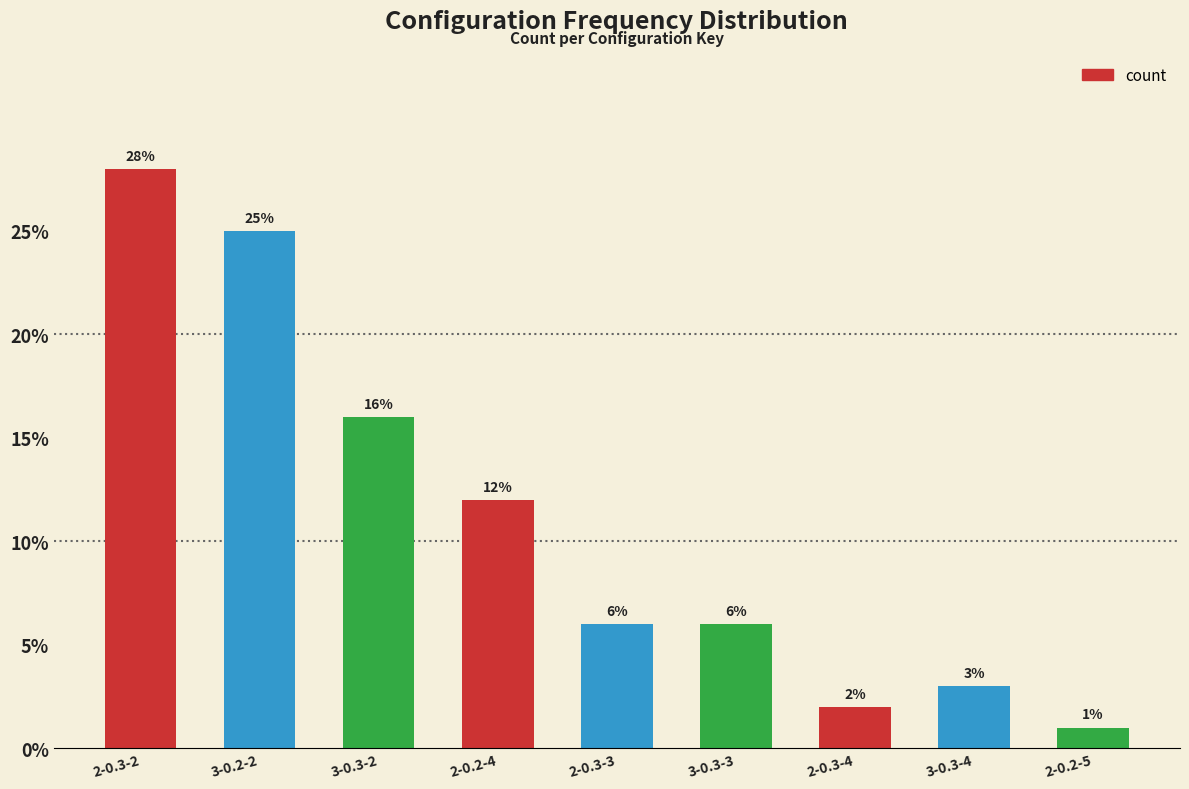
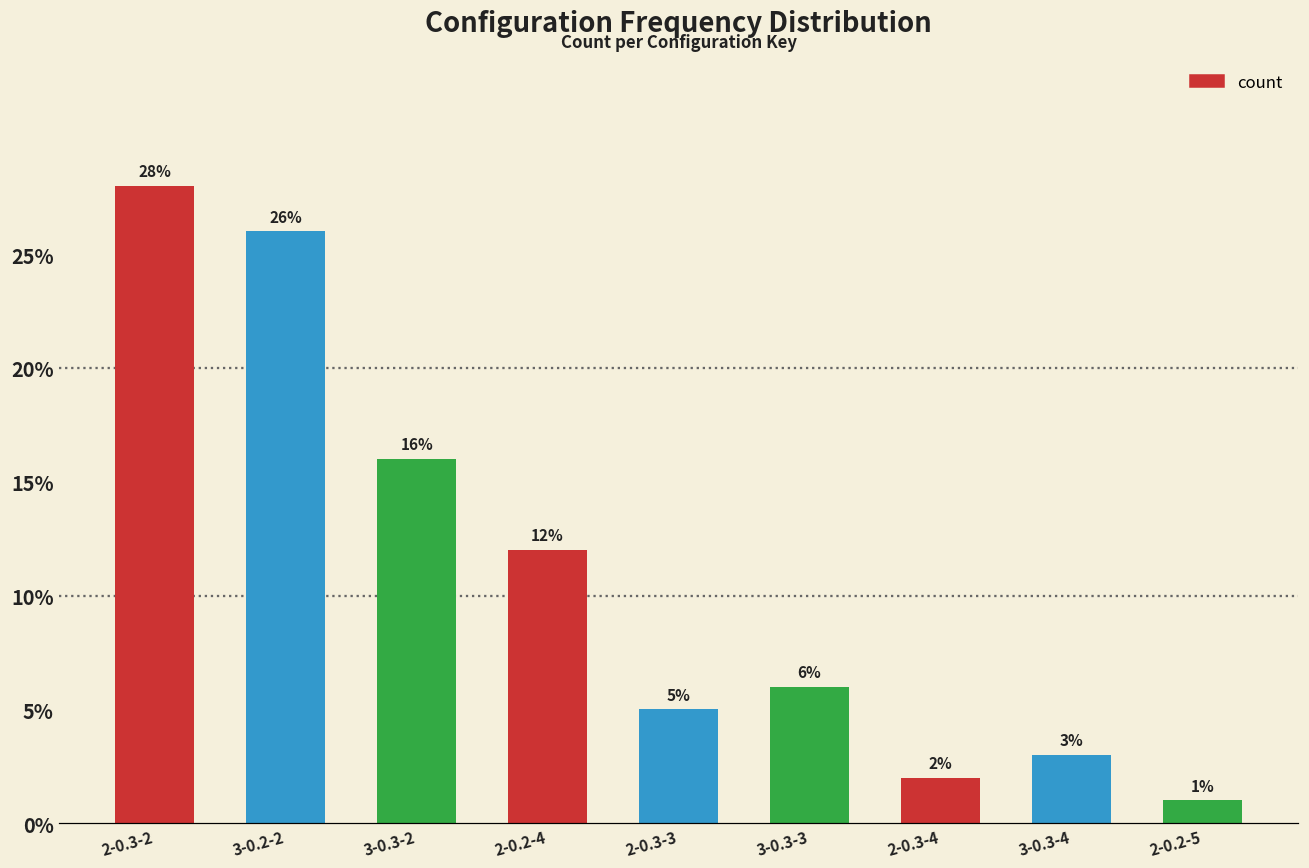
  {
    "2-0.3-2": "28%",
-   "3-0.2-2": "25%",
+   "3-0.2-2": "26%",
    "3-0.3-2": "16%",
    "2-0.2-4": "12%",
-   "2-0.3-3": "6%",
+   "2-0.3-3": "5%",
    "3-0.3-3": "6%",
    "2-0.3-4": "2%",
    "3-0.3-4": "3%",
    "2-0.2-5": "1%"
  }
